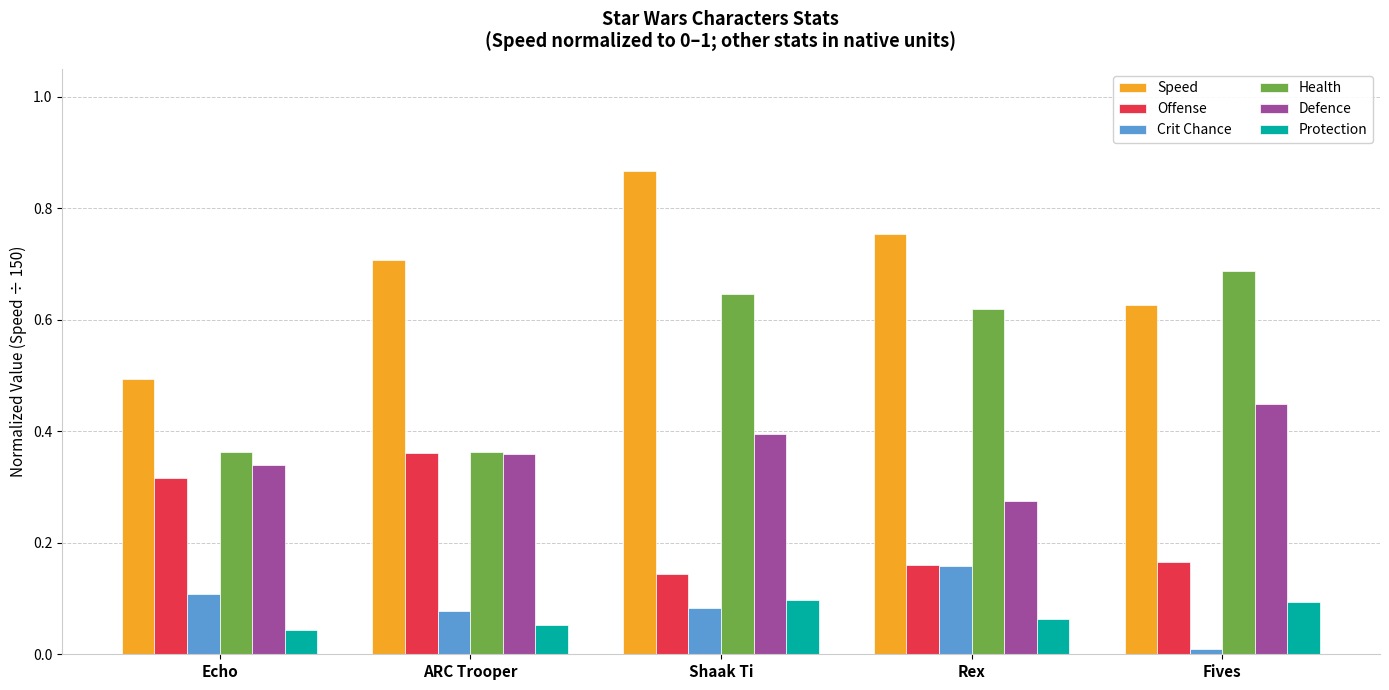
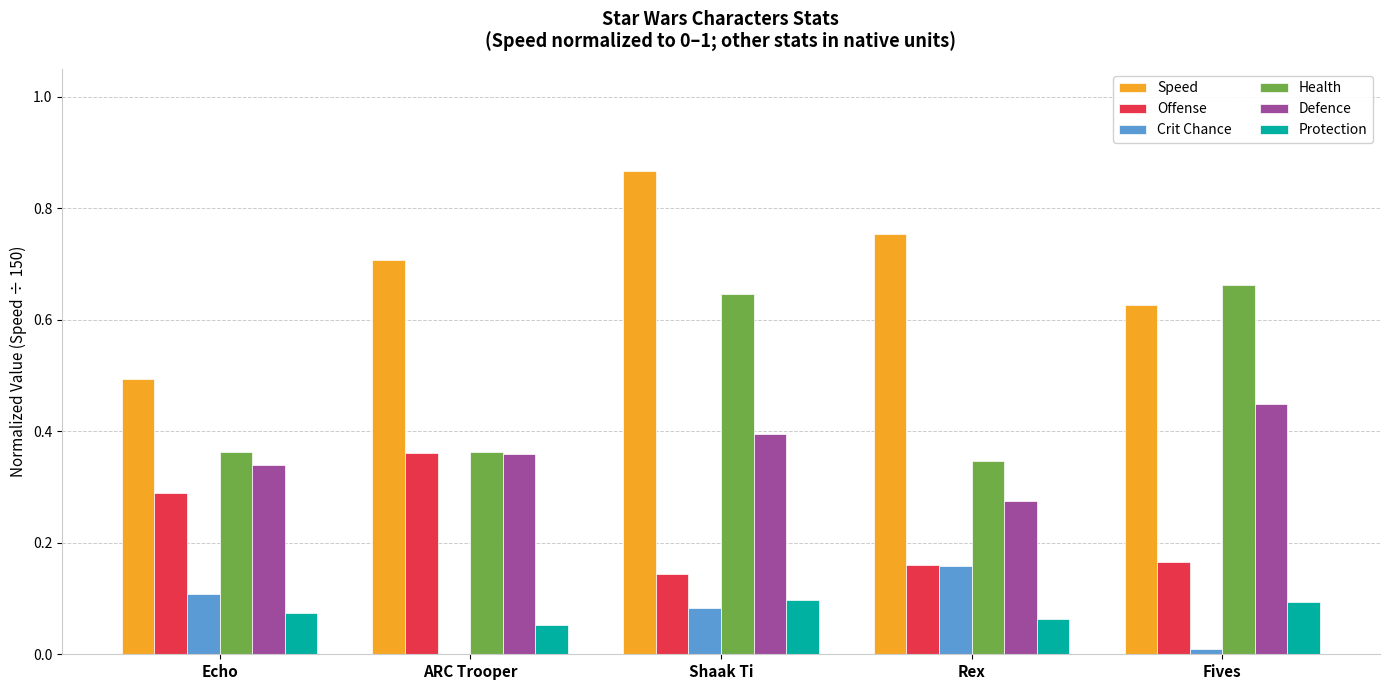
  {
    "Speed": {
      "Echo": 0.49,
      "ARC Trooper": 0.71,
      "Shaak Ti": 0.87,
      "Rex": 0.75,
      "Fives": 0.63
    },
    "Offense": {
-     "Echo": 0.32,
+     "Echo": 0.29,
      "ARC Trooper": 0.36,
      "Shaak Ti": 0.14,
      "Rex": 0.16,
      "Fives": 0.17
    },
    "Crit Chance": {
      "Echo": 0.11,
-     "ARC Trooper": 0.08,
+     "ARC Trooper": 0.00,
      "Shaak Ti": 0.08,
      "Rex": 0.16,
      "Fives": 0.01
    },
    "Health": {
      "Echo": 0.36,
      "ARC Trooper": 0.36,
      "Shaak Ti": 0.65,
-     "Rex": 0.62,
-     "Fives": 0.69
+     "Rex": 0.35,
+     "Fives": 0.66
    },
    "Defence": {
      "Echo": 0.34,
      "ARC Trooper": 0.36,
      "Shaak Ti": 0.40,
      "Rex": 0.27,
      "Fives": 0.45
    },
    "Protection": {
-     "Echo": 0.04,
+     "Echo": 0.07,
      "ARC Trooper": 0.05,
      "Shaak Ti": 0.10,
      "Rex": 0.06,
      "Fives": 0.09
    }
  }
